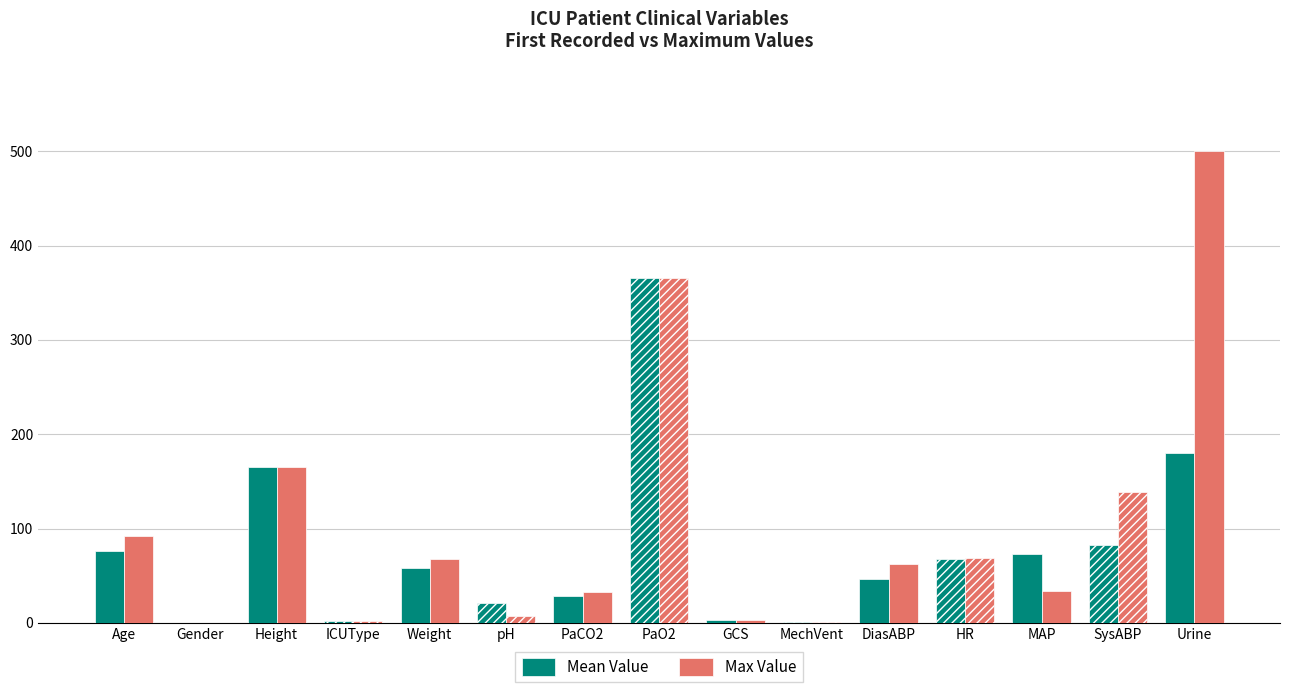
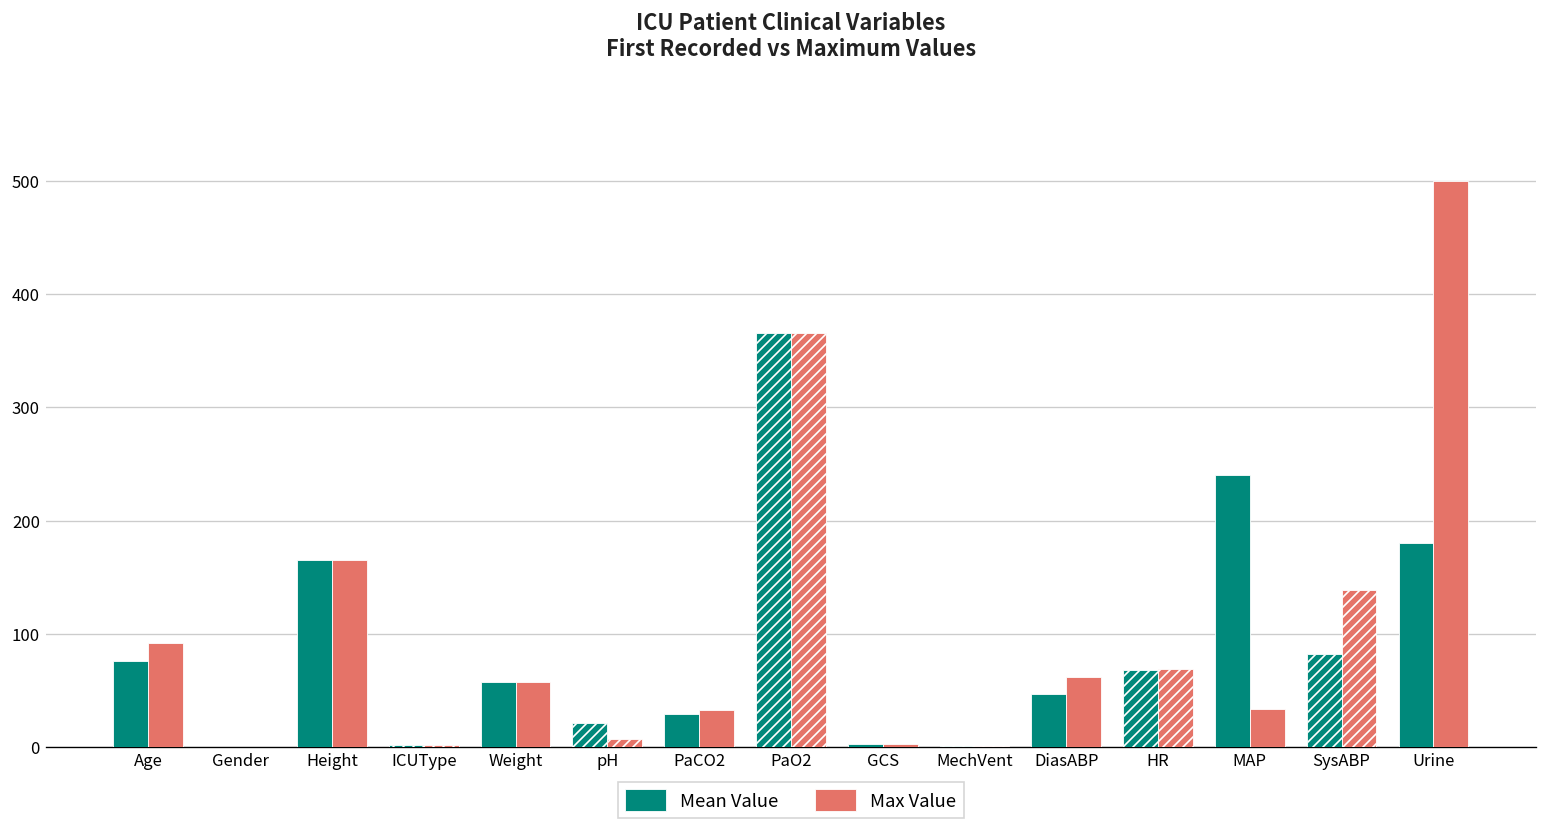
  {
    "Mean Value": {
      "Age": 80,
      "Gender": 0,
      "Height": 170,
      "Weight": 60,
      "pH": 20,
      "PaCO2": 30,
      "PaO2": 370,
      "GCS": 0,
      "DiasABP": 50,
      "HR": 70,
-     "MAP": 70,
+     "MAP": 240,
      "SysABP": 80,
      "Urine": 180
    },
    "Max Value": {
      "Age": 90,
      "Gender": 0,
      "Height": 170,
-     "Weight": 70,
+     "Weight": 60,
      "pH": 10,
      "PaCO2": 30,
      "PaO2": 370,
      "GCS": 0,
      "DiasABP": 60,
      "HR": 70,
      "MAP": 30,
      "SysABP": 140,
      "Urine": 500
    }
  }
